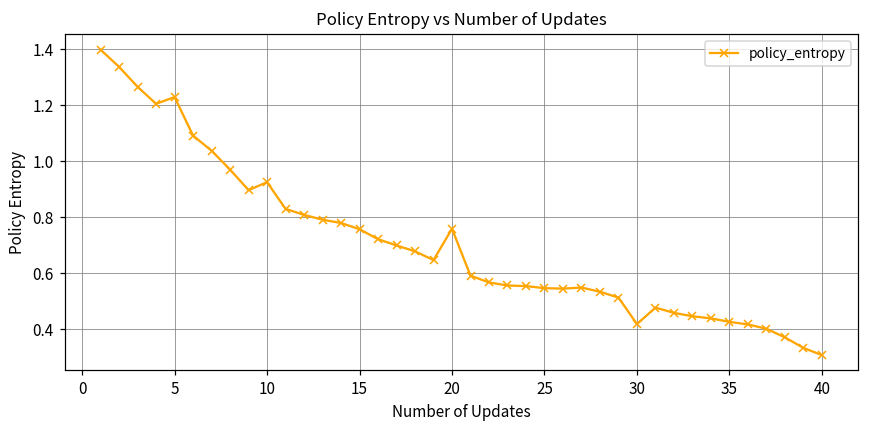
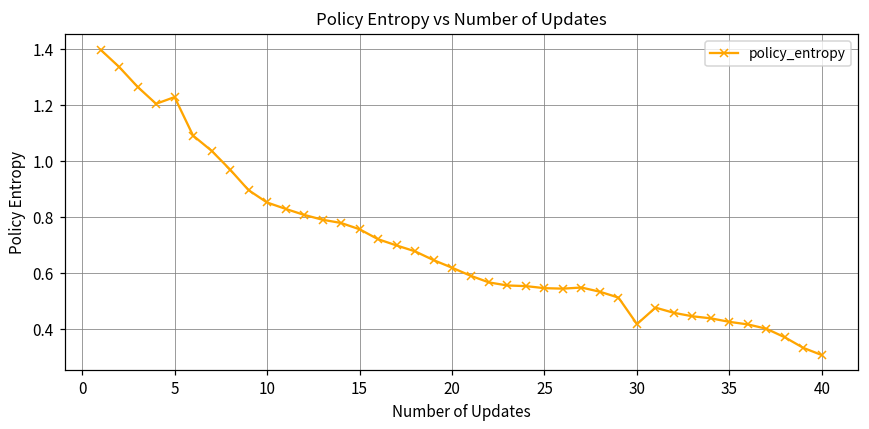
  {
    "5": 1.23,
-   "10": 0.92,
+   "10": 0.85,
    "15": 0.76,
-   "20": 0.76,
+   "20": 0.62,
    "25": 0.55,
    "30": 0.42,
    "35": 0.43,
    "40": 0.31
  }
